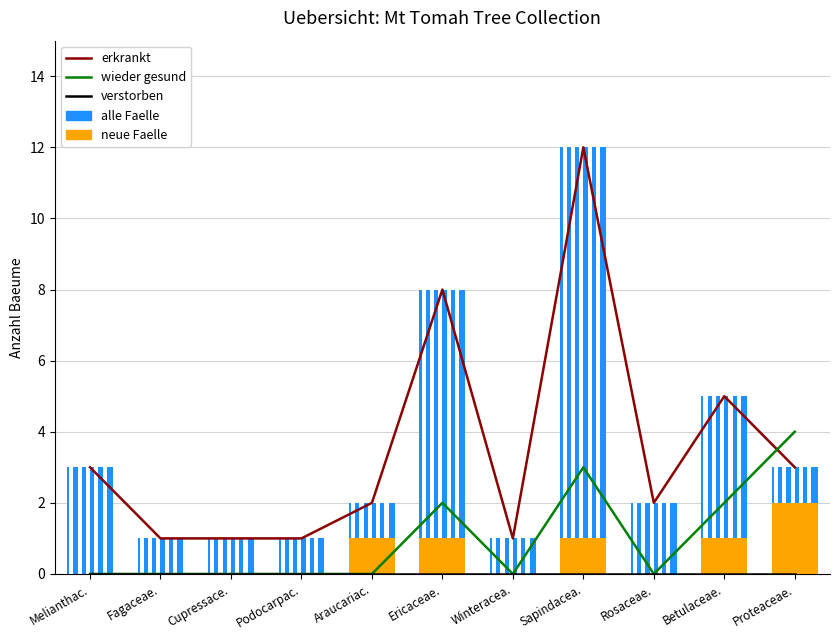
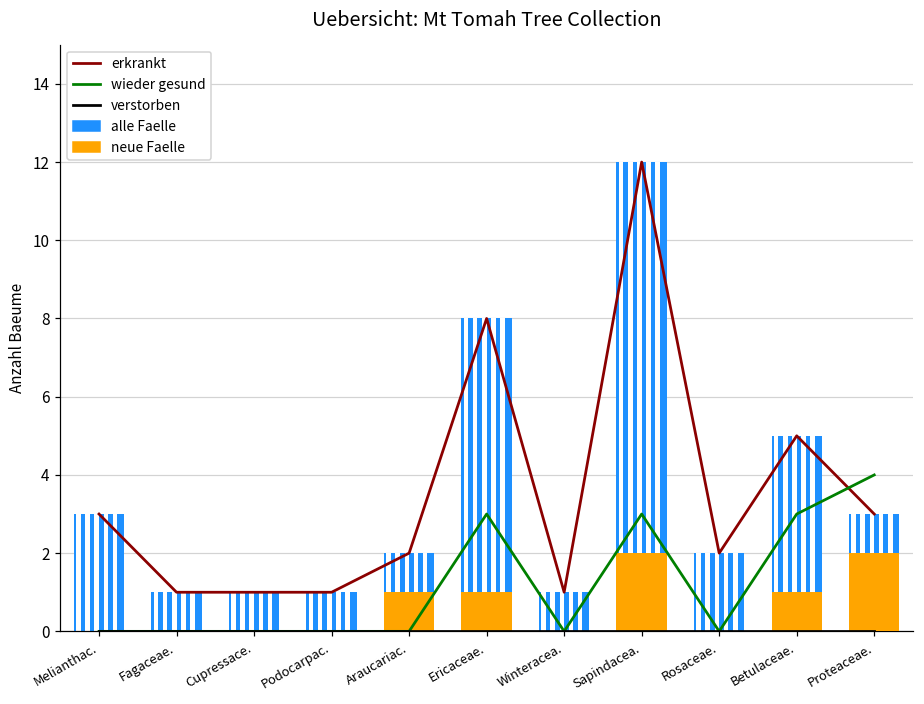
  {
    "alle Faelle": {
      "Melianthac.": 3,
      "Fagaceae.": 1,
      "Cupressace.": 1,
      "Podocarpac.": 1,
      "Araucariac.": 2,
      "Ericaceae.": 8,
      "Winteracea.": 1,
      "Sapindacea.": 12,
      "Rosaceae.": 2,
      "Betulaceae.": 5,
      "Proteaceae.": 3
    },
    "neue Faelle": {
      "Melianthac.": 0,
      "Fagaceae.": 0,
      "Cupressace.": 0,
      "Podocarpac.": 0,
      "Winteracea.": 0,
-     "Sapindacea.": 1,
+     "Sapindacea.": 2,
      "Rosaceae.": 0
    },
    "wieder gesund": {
-     "Ericaceae.": 2,
+     "Ericaceae.": 3,
      "Sapindacea.": 3,
-     "Betulaceae.": 2,
+     "Betulaceae.": 3,
      "Proteaceae.": 4
    },
    "verstorben": {
      "Ericaceae.": 0,
      "Sapindacea.": 0,
      "Betulaceae.": 0,
      "Proteaceae.": 0
    }
  }
